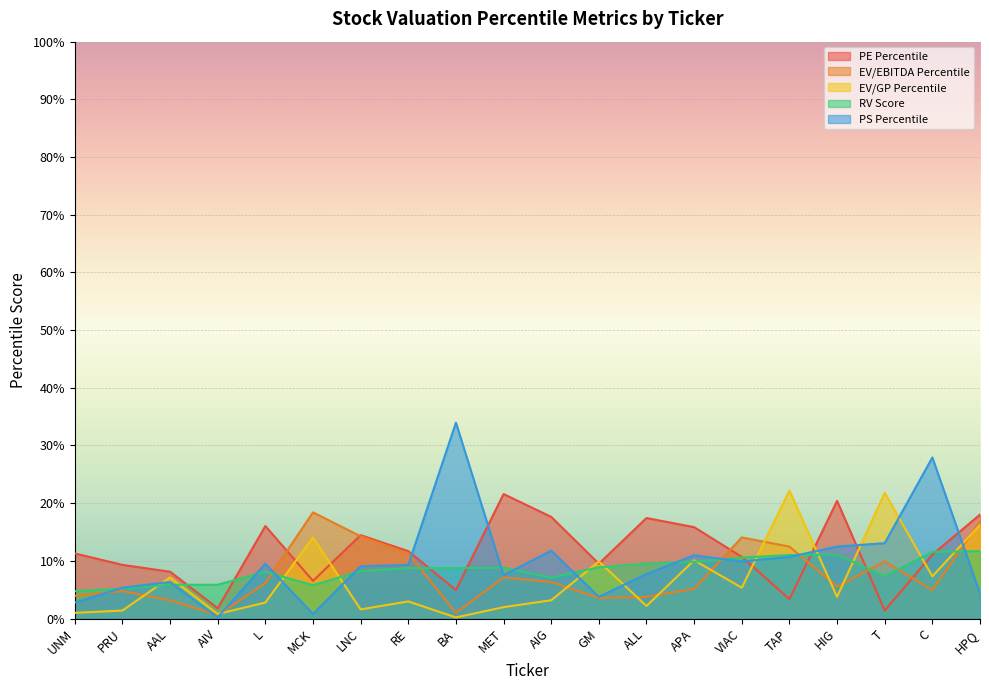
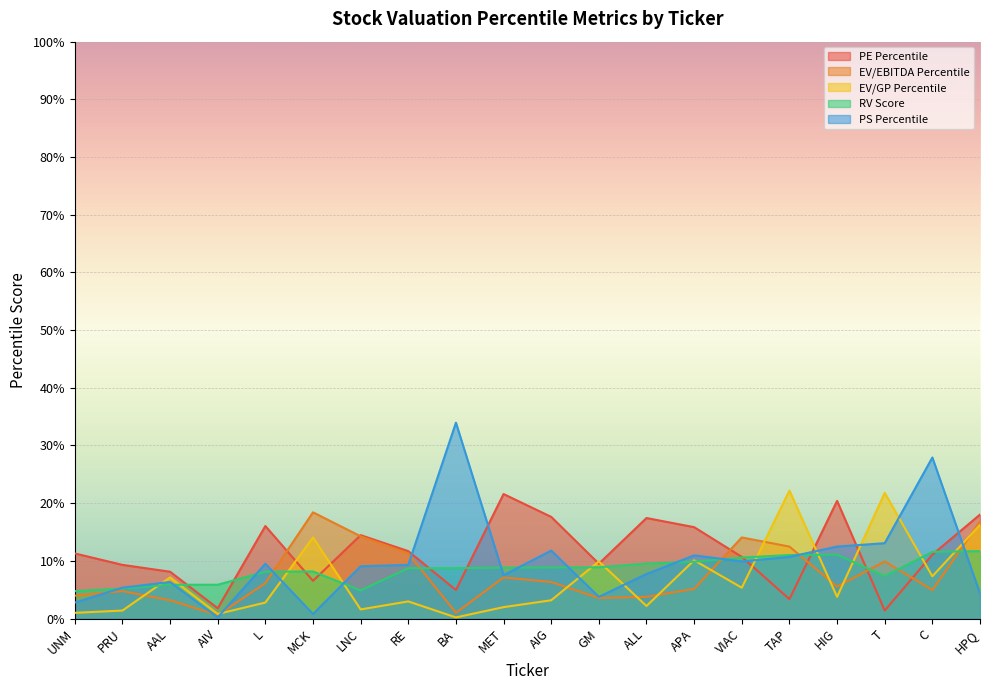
  {
    "RV Score": {
      "UNM": "5%",
      "AAL": "6%",
      "AIV": "6%",
      "L": "8%",
-     "MCK": "6%",
-     "LNC": "8%",
+     "MCK": "8%",
+     "LNC": "5%",
      "RE": "9%",
      "BA": "9%",
      "MET": "9%",
-     "AIG": "7%",
+     "AIG": "9%",
      "GM": "9%",
      "ALL": "10%",
      "HIG": "11%",
      "T": "7%",
      "C": "12%",
      "HPQ": "12%"
    },
    "PS Percentile": {
      "UNM": "3%",
      "AAL": "6%",
      "L": "10%",
      "MCK": "1%",
      "LNC": "9%",
      "RE": "9%",
      "BA": "34%",
      "AIG": "12%",
      "ALL": "8%",
      "APA": "11%",
      "VIAC": "10%",
      "HIG": "12%",
      "T": "13%",
      "C": "28%",
      "HPQ": "4%"
    }
  }
